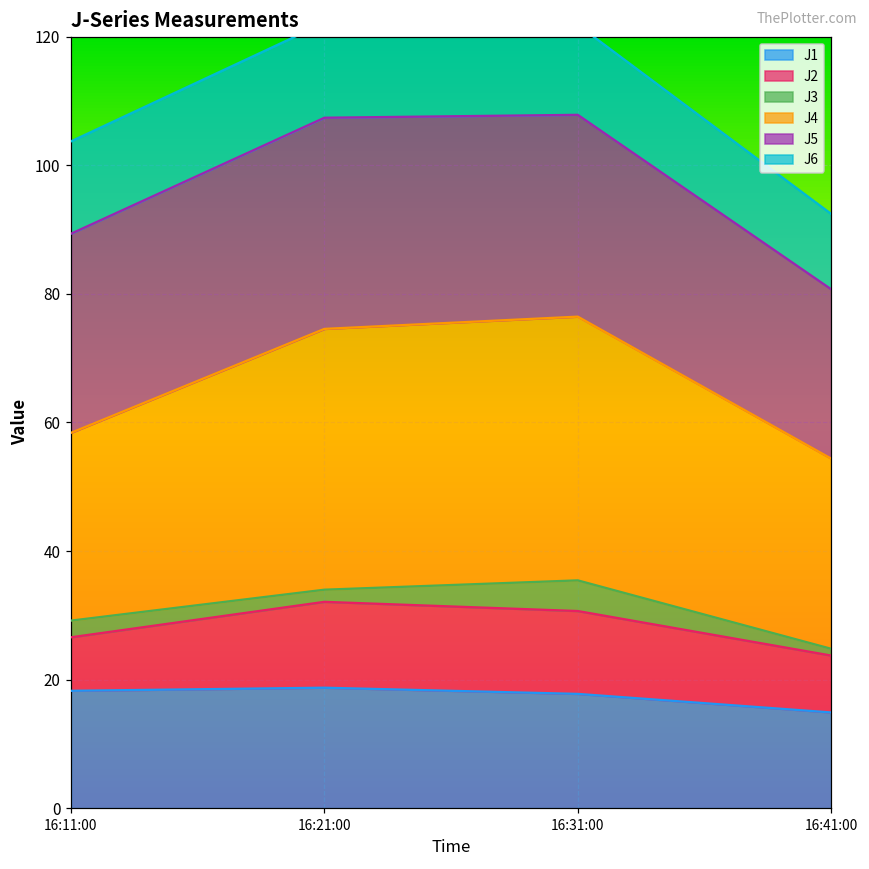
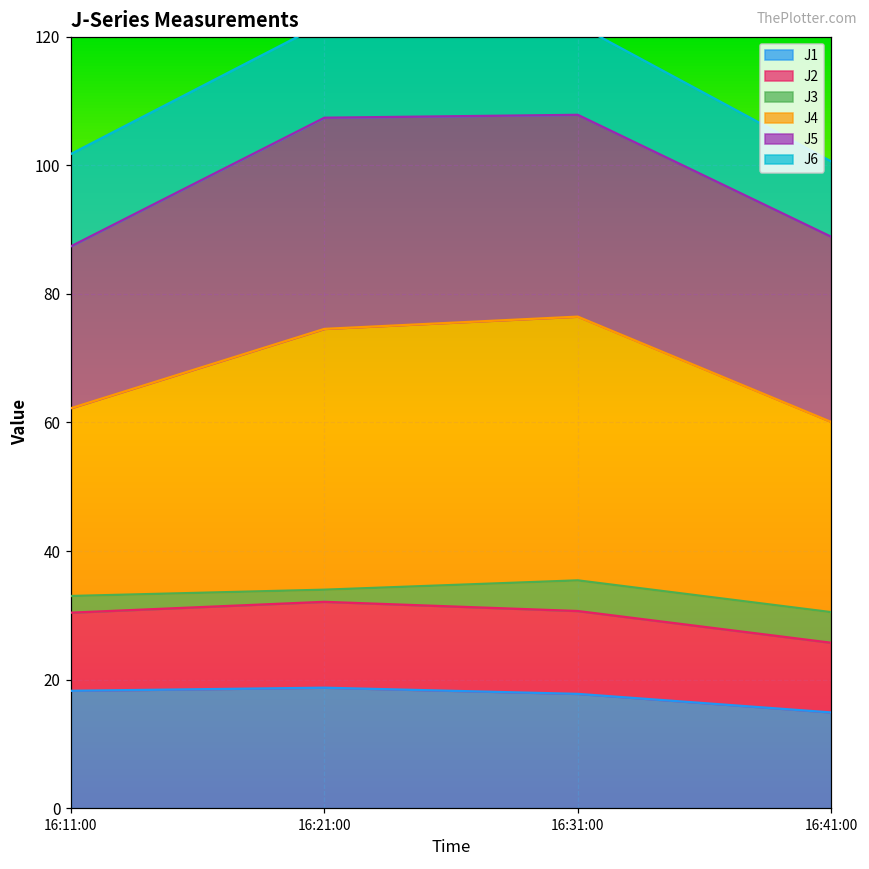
  {
    "J2": {
-     "16:11:00": 8,
+     "16:11:00": 12,
      "16:21:00": 13,
      "16:31:00": 13,
-     "16:41:00": 9
+     "16:41:00": 11
    },
    "J3": {
      "16:11:00": 3,
      "16:21:00": 2,
      "16:31:00": 5,
-     "16:41:00": 1
+     "16:41:00": 5
    },
    "J4": {
      "16:11:00": 29,
      "16:21:00": 41,
      "16:31:00": 41,
      "16:41:00": 30
    },
    "J5": {
-     "16:11:00": 31,
+     "16:11:00": 25,
      "16:21:00": 33,
      "16:31:00": 31,
-     "16:41:00": 26
+     "16:41:00": 29
    }
  }
